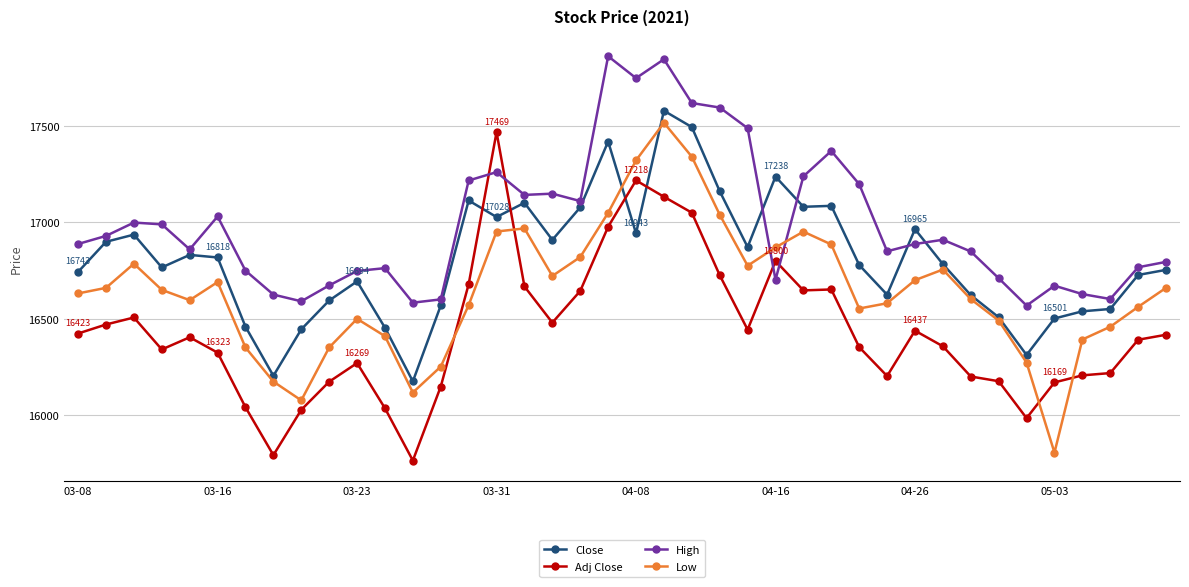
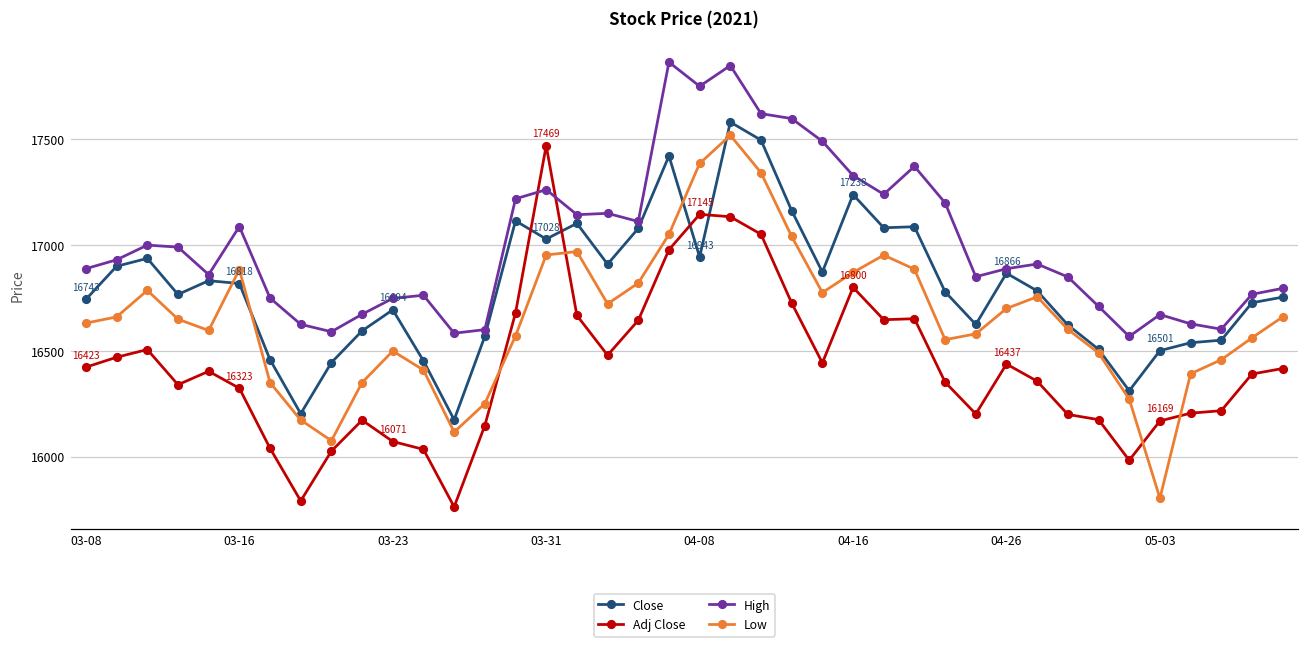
  {
    "Close": {
      "03-08": 16743,
      "03-16": 16818,
      "03-31": 17028,
      "04-08": 16943,
      "04-16": 17238,
-     "04-26": 16965,
+     "04-26": 16866,
      "05-03": 16501
    },
    "Adj Close": {
      "03-08": 16423,
      "03-16": 16323,
-     "03-23": 16269,
+     "03-23": 16071,
      "03-31": 17469,
-     "04-08": 17218,
+     "04-08": 17145,
      "04-26": 16437,
      "05-03": 16169
    },
    "High": {
      "03-08": 16890,
-     "03-16": 17030,
+     "03-16": 17090,
      "03-31": 17260,
      "04-08": 17750,
-     "04-16": 16700,
+     "04-16": 17330,
      "04-26": 16890,
      "05-03": 16670
    },
    "Low": {
      "03-08": 16630,
-     "03-16": 16690,
+     "03-16": 16880,
      "03-23": 16500,
      "03-31": 16950,
-     "04-08": 17320,
+     "04-08": 17390,
      "04-26": 16700,
      "05-03": 15800
    }
  }
